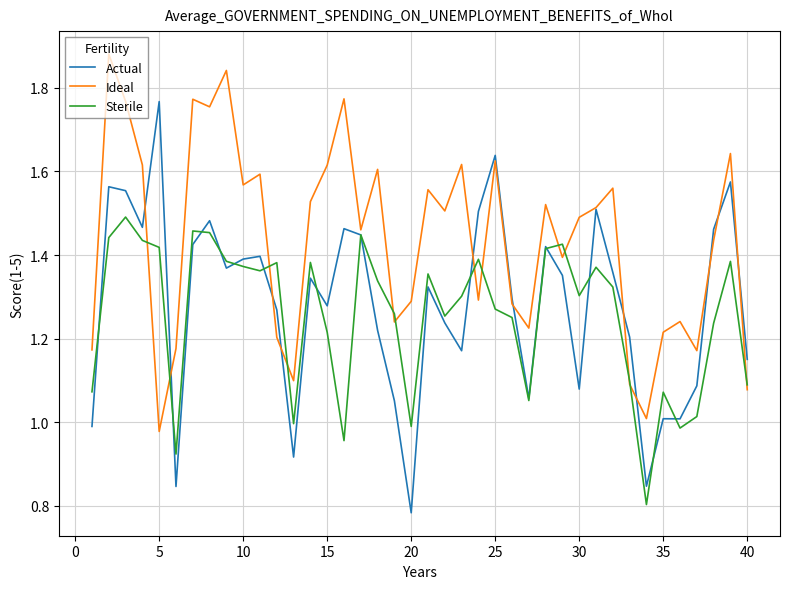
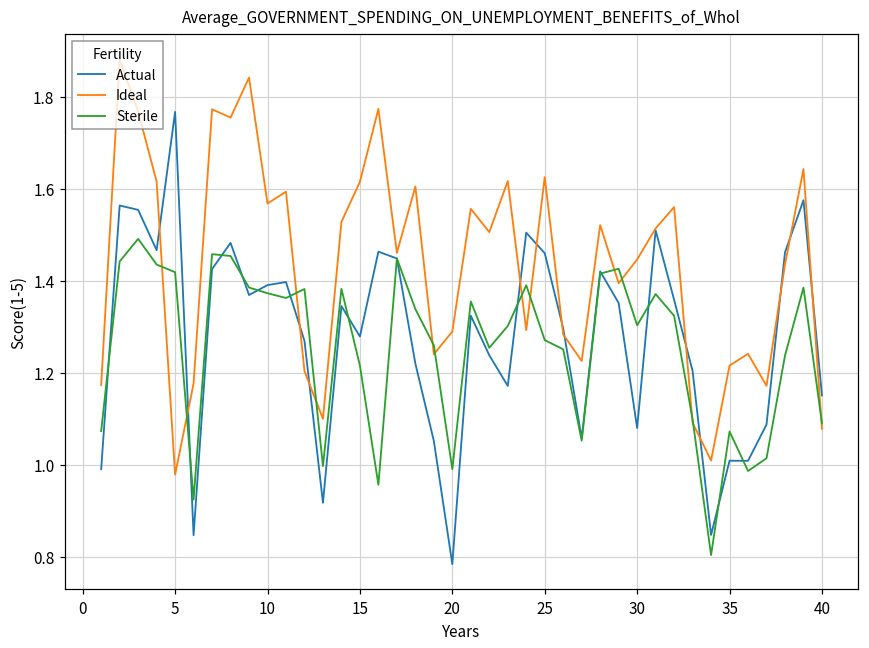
  {
    "Actual": {
      "5": 1.77,
      "10": 1.39,
      "15": 1.28,
      "20": 0.78,
-     "25": 1.64,
+     "25": 1.46,
      "30": 1.08,
      "35": 1.01,
      "40": 1.15
    },
    "Ideal": {
      "5": 0.98,
      "10": 1.57,
      "15": 1.62,
      "20": 1.29,
      "25": 1.63,
-     "30": 1.49,
+     "30": 1.45,
      "35": 1.22,
      "40": 1.08
    },
    "Sterile": {
      "5": 1.42,
      "10": 1.37,
      "15": 1.22,
      "20": 0.99,
      "25": 1.27,
      "30": 1.30,
      "35": 1.07,
      "40": 1.09
    }
  }
